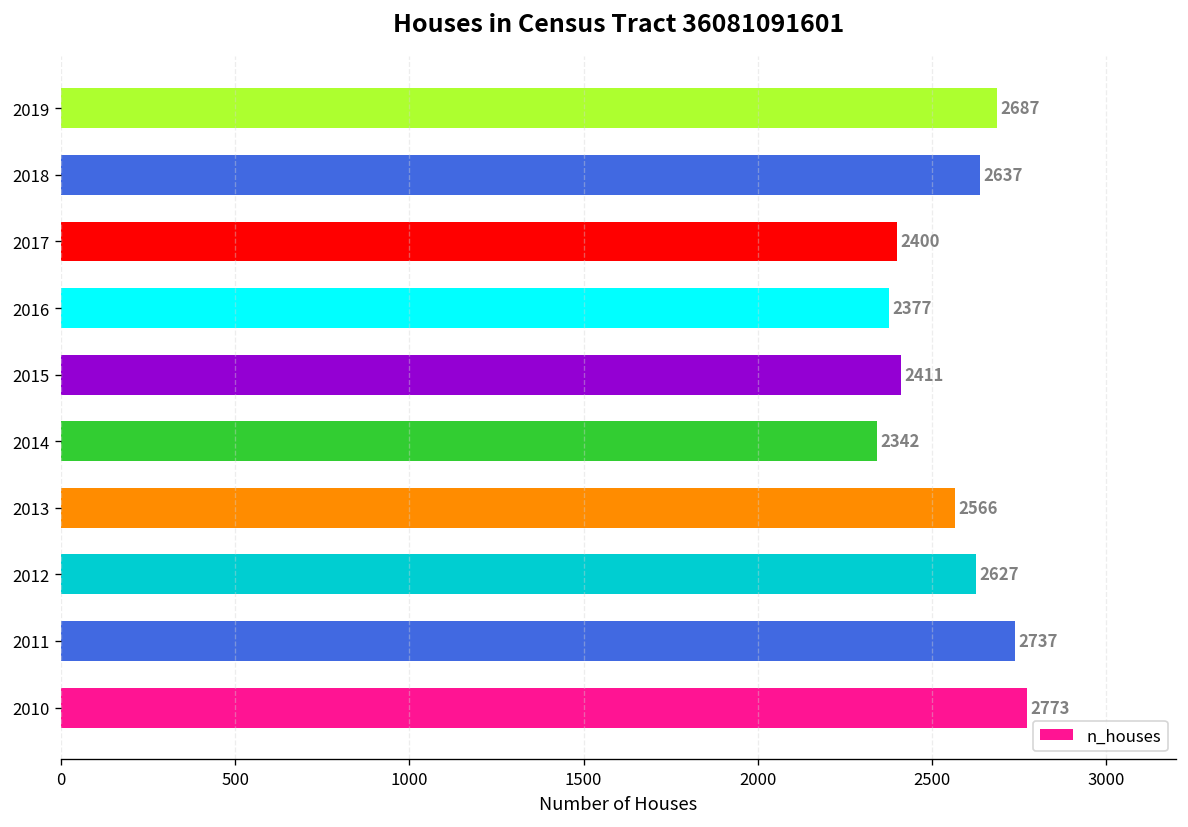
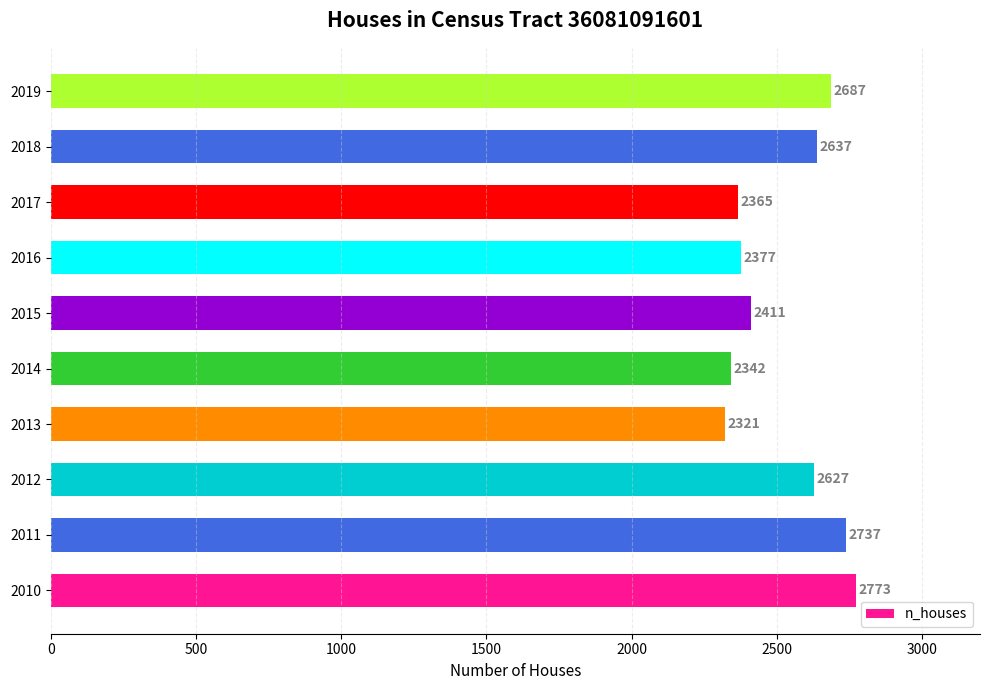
  {
    "2019": 2687,
    "2018": 2637,
-   "2017": 2400,
+   "2017": 2365,
    "2016": 2377,
    "2015": 2411,
    "2014": 2342,
-   "2013": 2566,
+   "2013": 2321,
    "2012": 2627,
    "2011": 2737,
    "2010": 2773
  }
